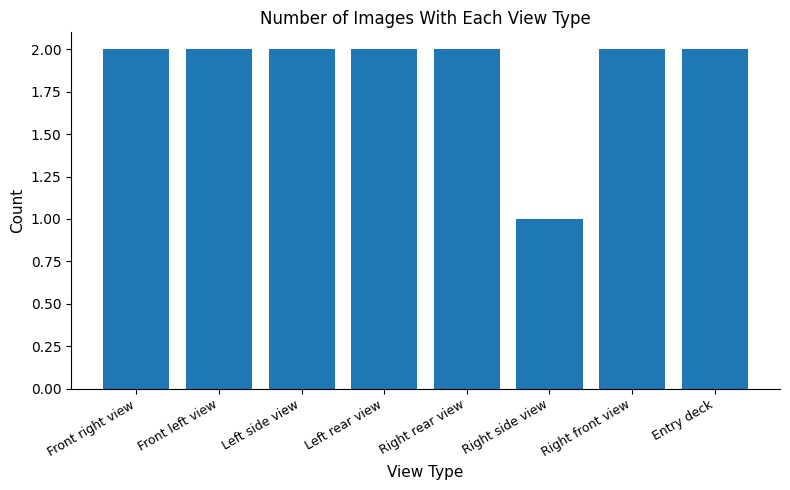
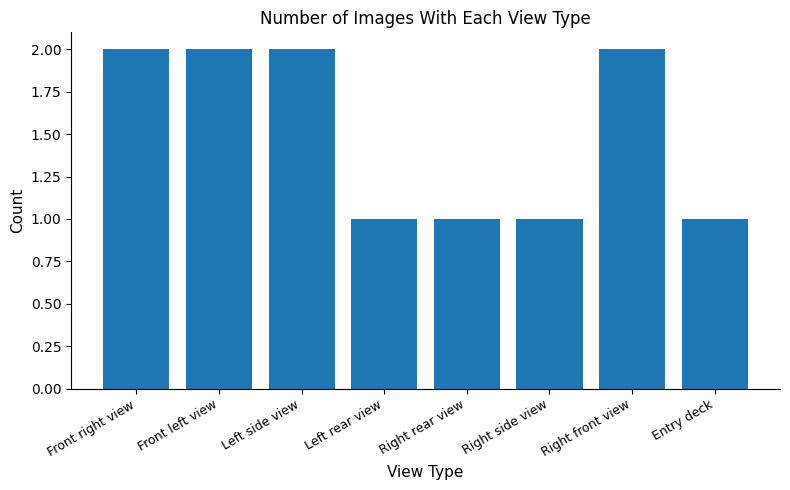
  {
    "Front right view": 2,
    "Front left view": 2,
    "Left side view": 2,
-   "Left rear view": 2,
-   "Right rear view": 2,
+   "Left rear view": 1,
+   "Right rear view": 1,
    "Right side view": 1,
    "Right front view": 2,
-   "Entry deck": 2
+   "Entry deck": 1
  }
